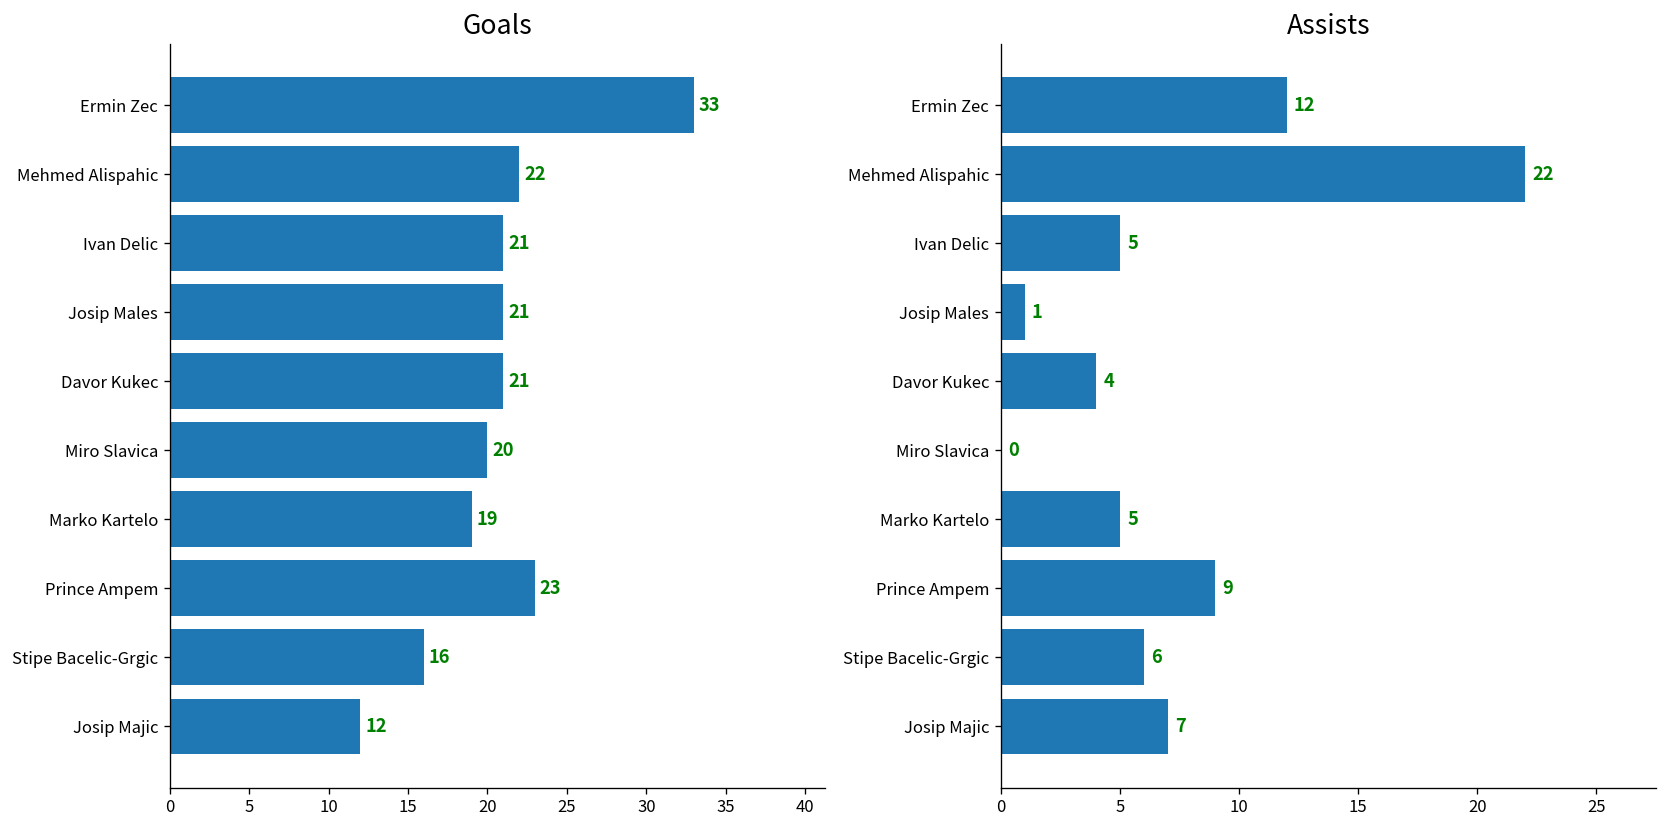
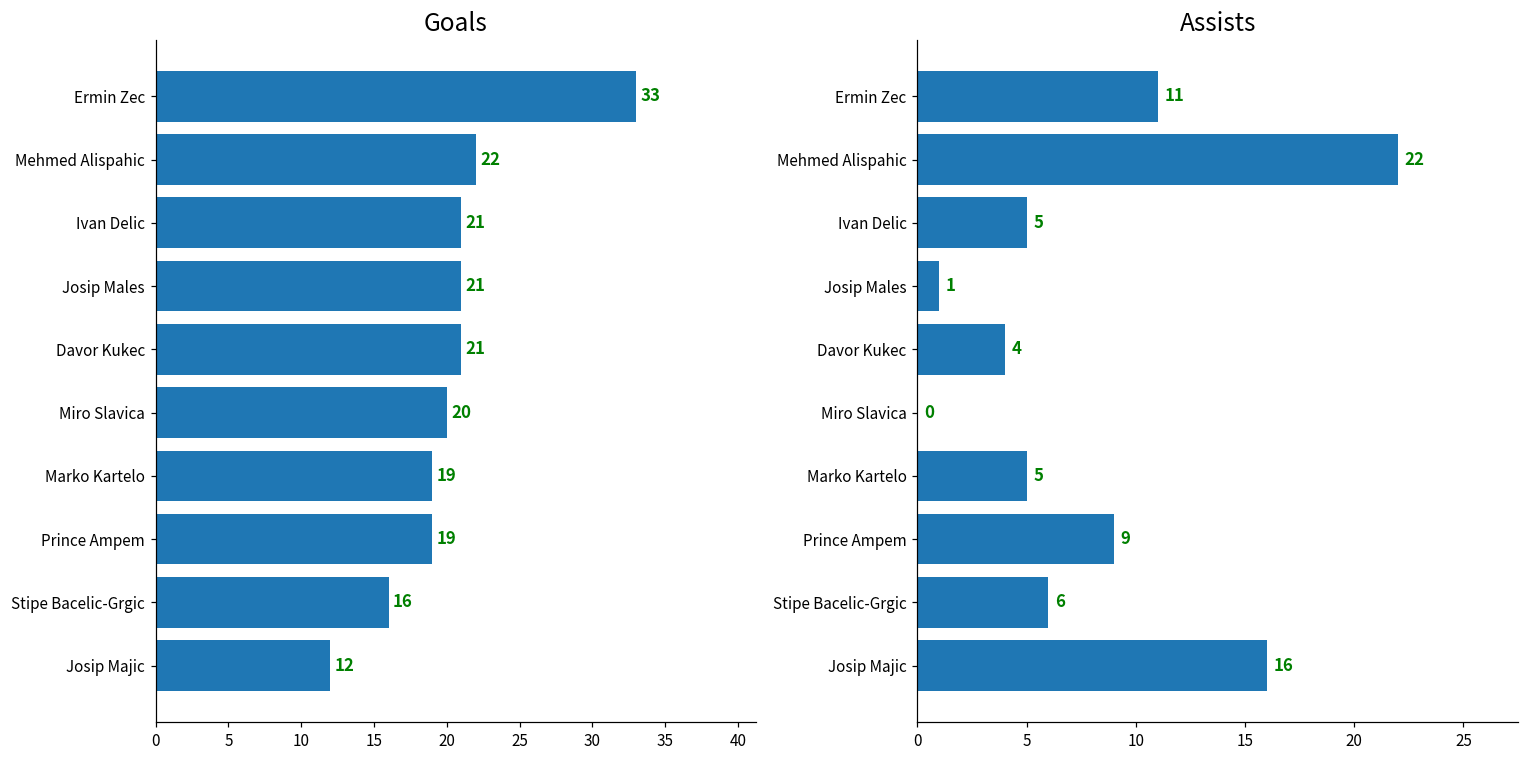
  {
    "Goals": {
      "Ermin Zec": 33,
      "Mehmed Alispahic": 22,
      "Ivan Delic": 21,
      "Josip Males": 21,
      "Davor Kukec": 21,
      "Miro Slavica": 20,
      "Marko Kartelo": 19,
-     "Prince Ampem": 23,
+     "Prince Ampem": 19,
      "Stipe Bacelic-Grgic": 16,
      "Josip Majic": 12
    },
    "Assists": {
-     "Ermin Zec": 12,
+     "Ermin Zec": 11,
      "Mehmed Alispahic": 22,
      "Ivan Delic": 5,
      "Josip Males": 1,
      "Davor Kukec": 4,
      "Miro Slavica": 0,
      "Marko Kartelo": 5,
      "Prince Ampem": 9,
      "Stipe Bacelic-Grgic": 6,
-     "Josip Majic": 7
+     "Josip Majic": 16
    }
  }
